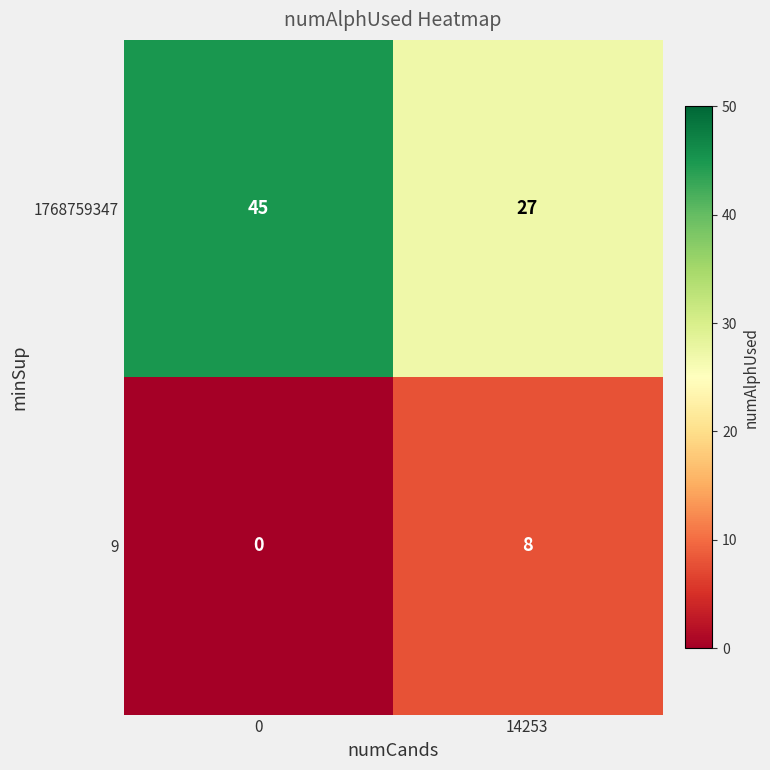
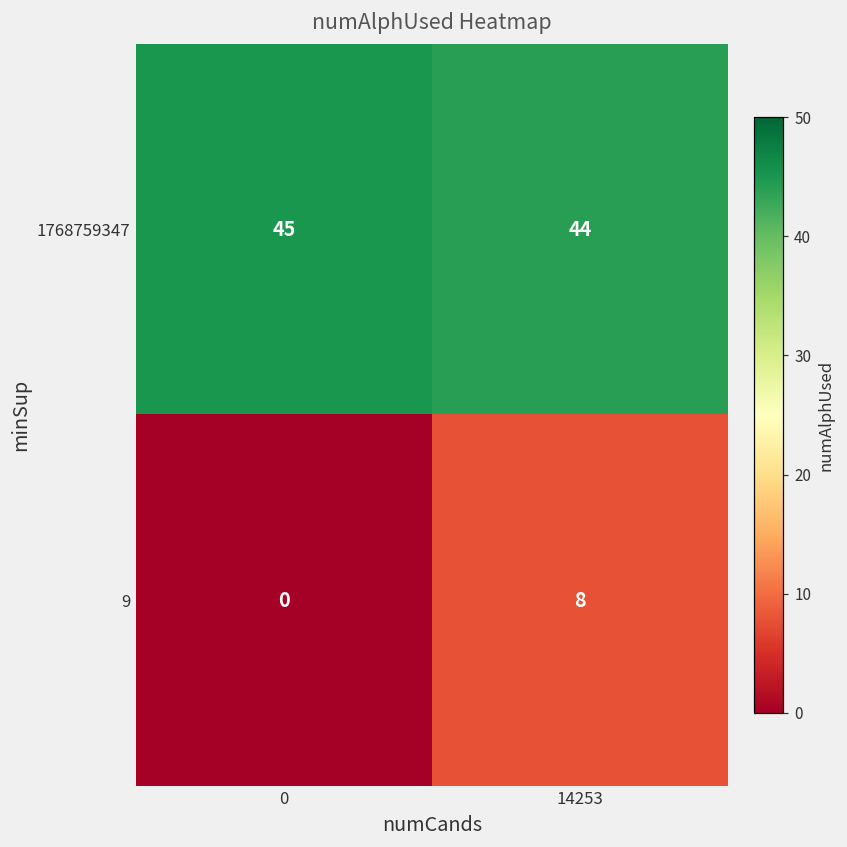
  {
    "1768759347": {
      "0": 45,
-     "14253": 27
+     "14253": 44
    },
    "9": {
      "0": 0,
      "14253": 8
    }
  }
